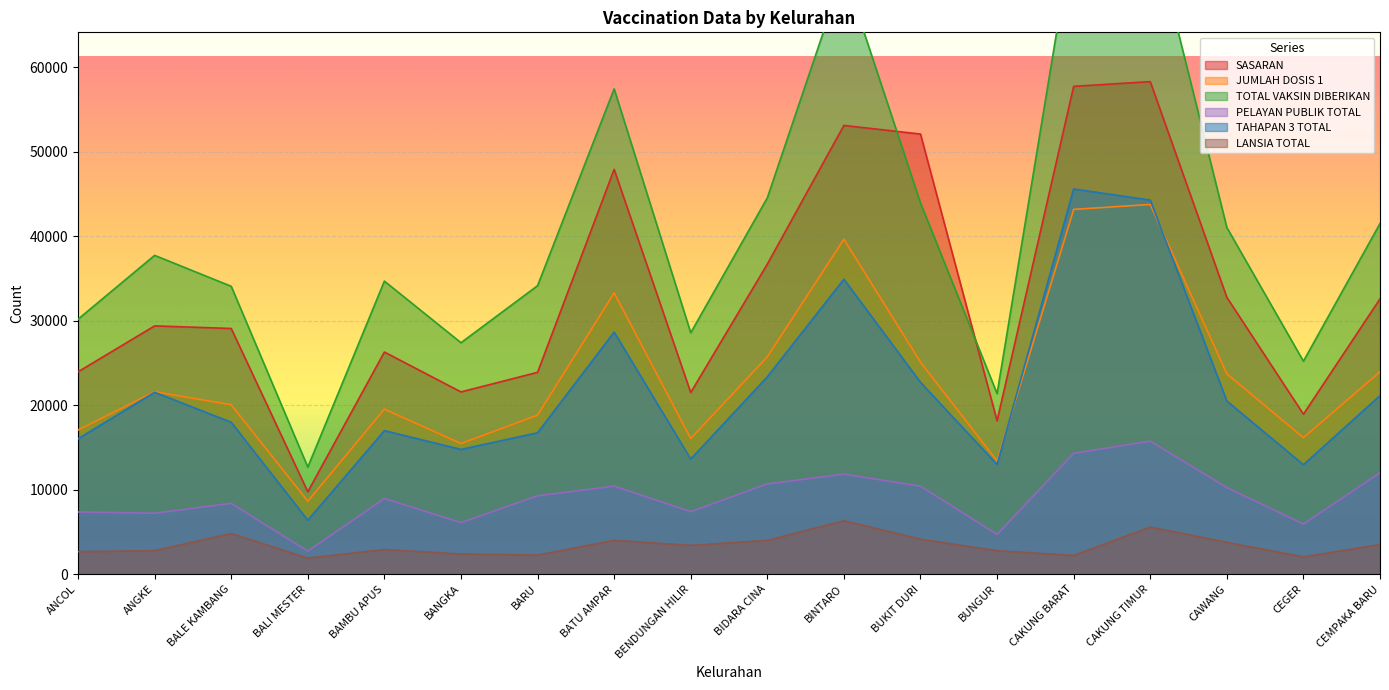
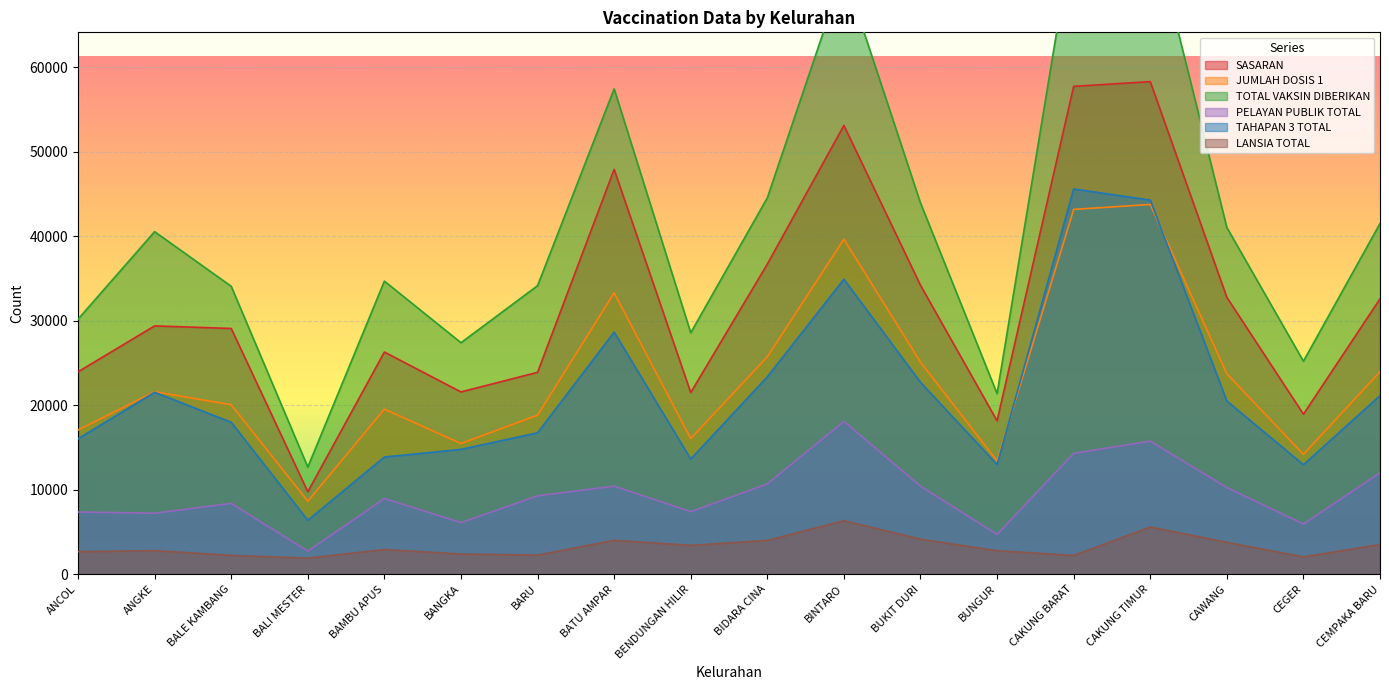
  {
    "SASARAN": {
      "ANCOL": 24000,
      "ANGKE": 29000,
      "BALE KAMBANG": 29000,
      "BALI MESTER": 10000,
      "BAMBU APUS": 26000,
      "BANGKA": 22000,
      "BARU": 24000,
      "BATU AMPAR": 48000,
      "BENDUNGAN HILIR": 21000,
      "BIDARA CINA": 37000,
      "BINTARO": 53000,
-     "BUKIT DURI": 52000,
+     "BUKIT DURI": 34000,
      "BUNGUR": 18000,
      "CAKUNG BARAT": 58000,
      "CAKUNG TIMUR": 58000,
      "CAWANG": 33000,
      "CEGER": 19000,
      "CEMPAKA BARU": 33000
    },
    "JUMLAH DOSIS 1": {
      "ANCOL": 17000,
      "BALE KAMBANG": 20000,
      "BALI MESTER": 9000,
      "BAMBU APUS": 20000,
      "BANGKA": 15000,
      "BARU": 19000,
      "BATU AMPAR": 33000,
      "BENDUNGAN HILIR": 16000,
      "BIDARA CINA": 26000,
      "BINTARO": 40000,
      "BUKIT DURI": 25000,
      "BUNGUR": 13000,
      "CAKUNG BARAT": 43000,
      "CAKUNG TIMUR": 44000,
      "CAWANG": 24000,
-     "CEGER": 16000,
+     "CEGER": 14000,
      "CEMPAKA BARU": 24000
    },
    "TOTAL VAKSIN DIBERIKAN": {
      "ANCOL": 30000,
-     "ANGKE": 38000,
+     "ANGKE": 41000,
      "BALE KAMBANG": 34000,
      "BALI MESTER": 13000,
      "BAMBU APUS": 35000,
      "BANGKA": 27000,
      "BARU": 34000,
      "BATU AMPAR": 57000,
      "BENDUNGAN HILIR": 29000,
      "BIDARA CINA": 45000,
      "BUKIT DURI": 44000,
      "BUNGUR": 21000,
      "CAWANG": 41000,
      "CEGER": 25000,
      "CEMPAKA BARU": 41000
    },
    "PELAYAN PUBLIK TOTAL": {
      "ANCOL": 7000,
      "ANGKE": 7000,
      "BALE KAMBANG": 8000,
      "BALI MESTER": 3000,
      "BAMBU APUS": 9000,
      "BANGKA": 6000,
      "BARU": 9000,
      "BATU AMPAR": 10000,
      "BENDUNGAN HILIR": 7000,
      "BIDARA CINA": 11000,
-     "BINTARO": 12000,
+     "BINTARO": 18000,
      "BUKIT DURI": 10000,
      "BUNGUR": 5000,
      "CAKUNG BARAT": 14000,
      "CAKUNG TIMUR": 16000,
      "CAWANG": 10000,
      "CEGER": 6000,
      "CEMPAKA BARU": 12000
    },
    "TAHAPAN 3 TOTAL": {
      "ANCOL": 16000,
      "BALE KAMBANG": 18000,
      "BALI MESTER": 6000,
-     "BAMBU APUS": 17000,
+     "BAMBU APUS": 14000,
      "BANGKA": 15000,
      "BARU": 17000,
      "BATU AMPAR": 29000,
      "BENDUNGAN HILIR": 14000,
      "BIDARA CINA": 23000,
      "BINTARO": 35000,
      "BUKIT DURI": 23000,
      "BUNGUR": 13000,
      "CAKUNG BARAT": 46000,
      "CAKUNG TIMUR": 44000,
      "CAWANG": 20000,
      "CEGER": 13000,
      "CEMPAKA BARU": 21000
    },
    "LANSIA TOTAL": {
      "ANCOL": 3000,
      "ANGKE": 3000,
-     "BALE KAMBANG": 5000,
+     "BALE KAMBANG": 2000,
      "BALI MESTER": 2000,
      "BAMBU APUS": 3000,
      "BANGKA": 2000,
      "BARU": 2000,
      "BATU AMPAR": 4000,
      "BENDUNGAN HILIR": 3000,
      "BIDARA CINA": 4000,
      "BINTARO": 6000,
      "BUKIT DURI": 4000,
      "BUNGUR": 3000,
      "CAKUNG BARAT": 2000,
      "CAKUNG TIMUR": 6000,
      "CAWANG": 4000,
      "CEGER": 2000,
      "CEMPAKA BARU": 4000
    }
  }
